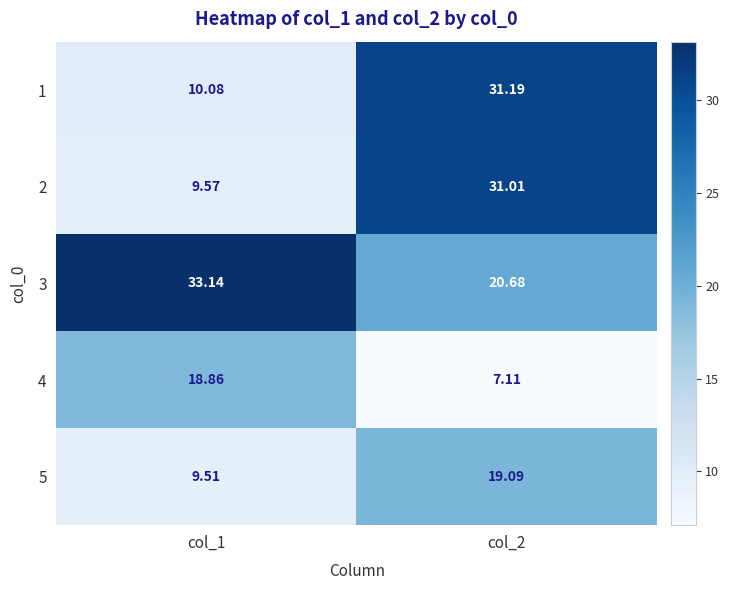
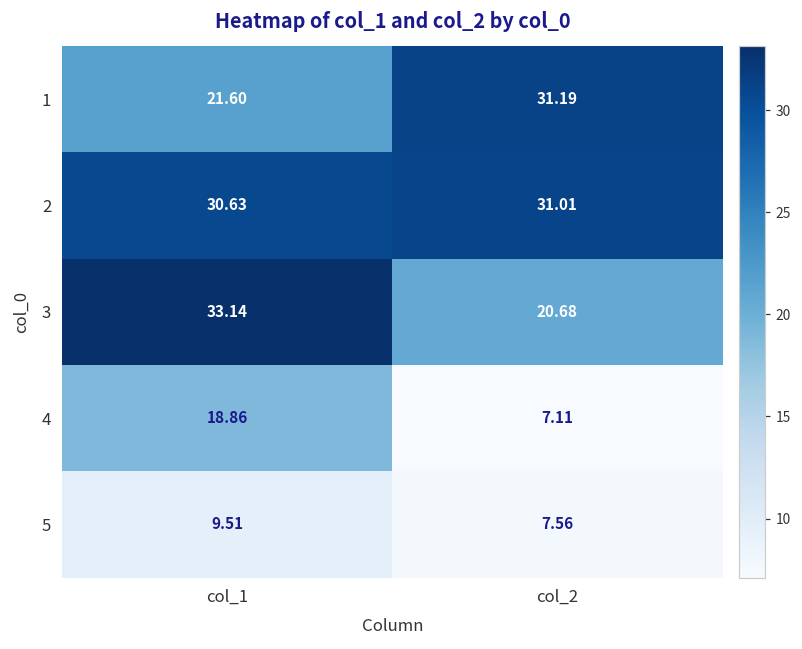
  {
    "1": {
-     "col_1": 10.08,
+     "col_1": 21.60,
      "col_2": 31.19
    },
    "2": {
-     "col_1": 9.57,
+     "col_1": 30.63,
      "col_2": 31.01
    },
    "3": {
      "col_1": 33.14,
      "col_2": 20.68
    },
    "4": {
      "col_1": 18.86,
      "col_2": 7.11
    },
    "5": {
      "col_1": 9.51,
-     "col_2": 19.09
+     "col_2": 7.56
    }
  }
